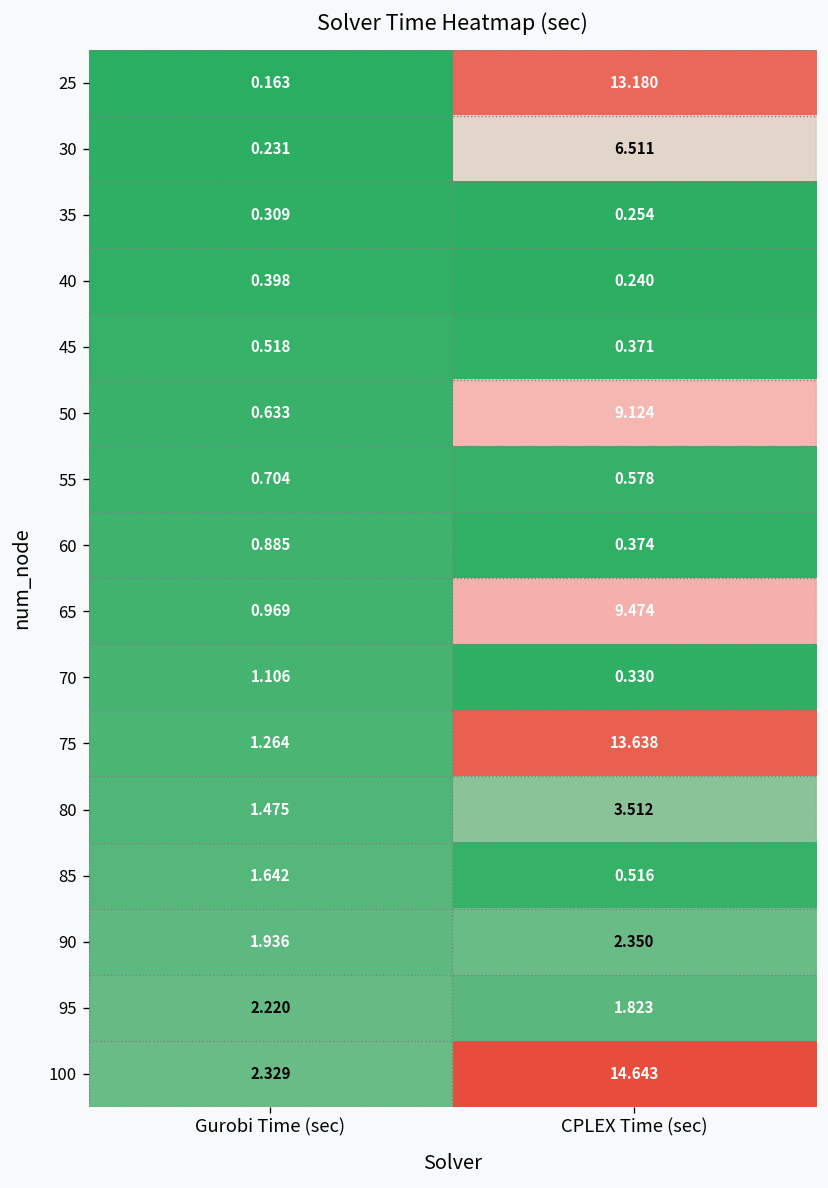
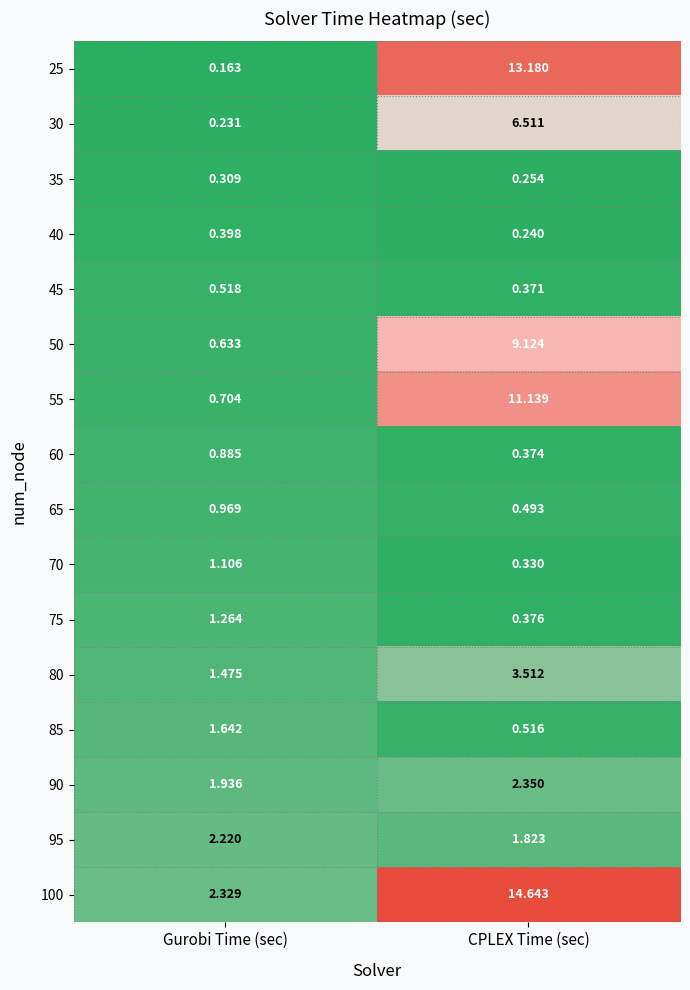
  {
    "25": {
      "Gurobi Time (sec)": 0.163,
      "CPLEX Time (sec)": 13.180
    },
    "30": {
      "Gurobi Time (sec)": 0.231,
      "CPLEX Time (sec)": 6.511
    },
    "35": {
      "Gurobi Time (sec)": 0.309,
      "CPLEX Time (sec)": 0.254
    },
    "40": {
      "Gurobi Time (sec)": 0.398,
      "CPLEX Time (sec)": 0.240
    },
    "45": {
      "Gurobi Time (sec)": 0.518,
      "CPLEX Time (sec)": 0.371
    },
    "50": {
      "Gurobi Time (sec)": 0.633,
      "CPLEX Time (sec)": 9.124
    },
    "55": {
      "Gurobi Time (sec)": 0.704,
-     "CPLEX Time (sec)": 0.578
+     "CPLEX Time (sec)": 11.139
    },
    "60": {
      "Gurobi Time (sec)": 0.885,
      "CPLEX Time (sec)": 0.374
    },
    "65": {
      "Gurobi Time (sec)": 0.969,
-     "CPLEX Time (sec)": 9.474
+     "CPLEX Time (sec)": 0.493
    },
    "70": {
      "Gurobi Time (sec)": 1.106,
      "CPLEX Time (sec)": 0.330
    },
    "75": {
      "Gurobi Time (sec)": 1.264,
-     "CPLEX Time (sec)": 13.638
+     "CPLEX Time (sec)": 0.376
    },
    "80": {
      "Gurobi Time (sec)": 1.475,
      "CPLEX Time (sec)": 3.512
    },
    "85": {
      "Gurobi Time (sec)": 1.642,
      "CPLEX Time (sec)": 0.516
    },
    "90": {
      "Gurobi Time (sec)": 1.936,
      "CPLEX Time (sec)": 2.350
    },
    "95": {
      "Gurobi Time (sec)": 2.220,
      "CPLEX Time (sec)": 1.823
    },
    "100": {
      "Gurobi Time (sec)": 2.329,
      "CPLEX Time (sec)": 14.643
    }
  }
